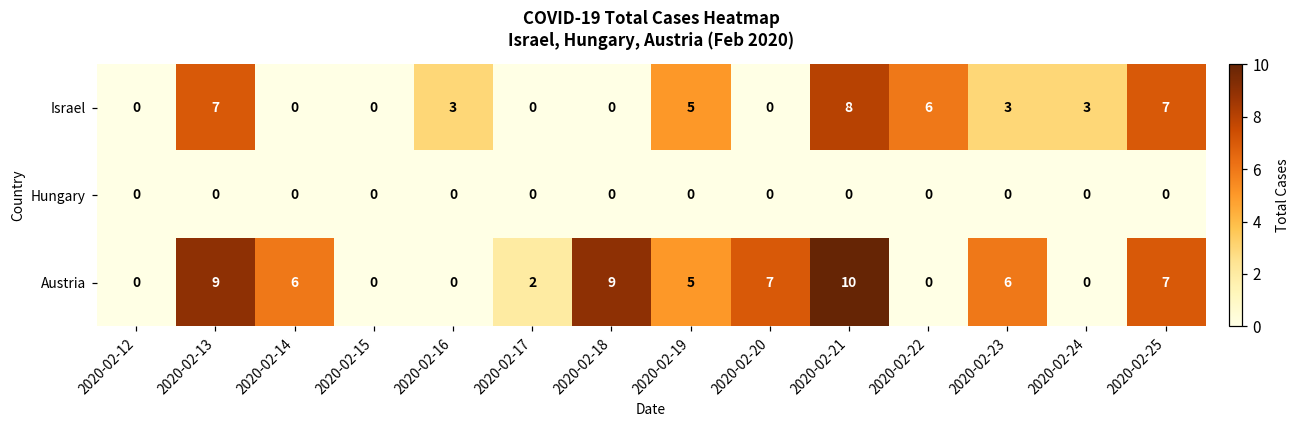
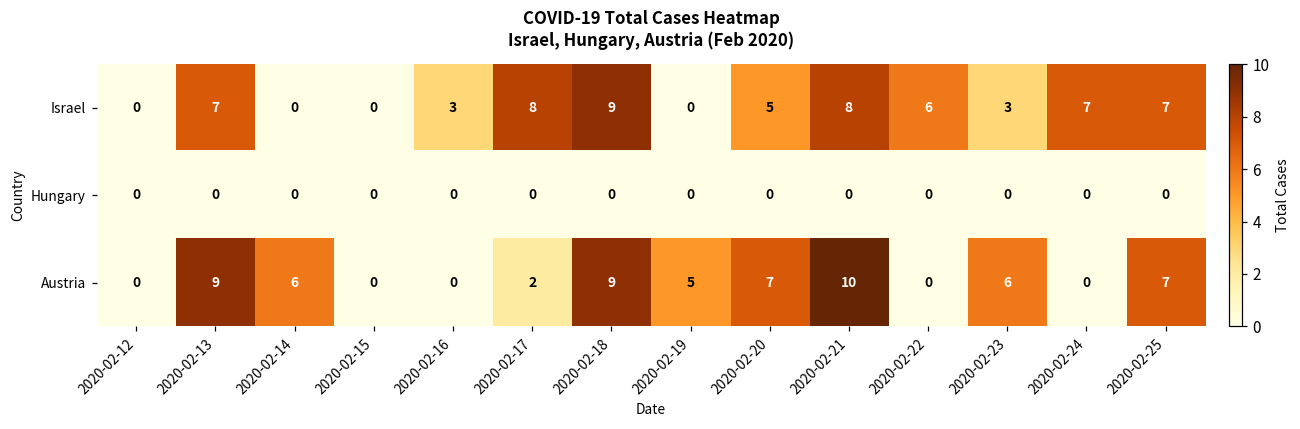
  {
    "Israel": {
      "2020-02-12": 0,
      "2020-02-13": 7,
      "2020-02-14": 0,
      "2020-02-15": 0,
      "2020-02-16": 3,
-     "2020-02-17": 0,
-     "2020-02-18": 0,
-     "2020-02-19": 5,
-     "2020-02-20": 0,
+     "2020-02-17": 8,
+     "2020-02-18": 9,
+     "2020-02-19": 0,
+     "2020-02-20": 5,
      "2020-02-21": 8,
      "2020-02-22": 6,
      "2020-02-23": 3,
-     "2020-02-24": 3,
+     "2020-02-24": 7,
      "2020-02-25": 7
    },
    "Hungary": {
      "2020-02-12": 0,
      "2020-02-13": 0,
      "2020-02-14": 0,
      "2020-02-15": 0,
      "2020-02-16": 0,
      "2020-02-17": 0,
      "2020-02-18": 0,
      "2020-02-19": 0,
      "2020-02-20": 0,
      "2020-02-21": 0,
      "2020-02-22": 0,
      "2020-02-23": 0,
      "2020-02-24": 0,
      "2020-02-25": 0
    },
    "Austria": {
      "2020-02-12": 0,
      "2020-02-13": 9,
      "2020-02-14": 6,
      "2020-02-15": 0,
      "2020-02-16": 0,
      "2020-02-17": 2,
      "2020-02-18": 9,
      "2020-02-19": 5,
      "2020-02-20": 7,
      "2020-02-21": 10,
      "2020-02-22": 0,
      "2020-02-23": 6,
      "2020-02-24": 0,
      "2020-02-25": 7
    }
  }
